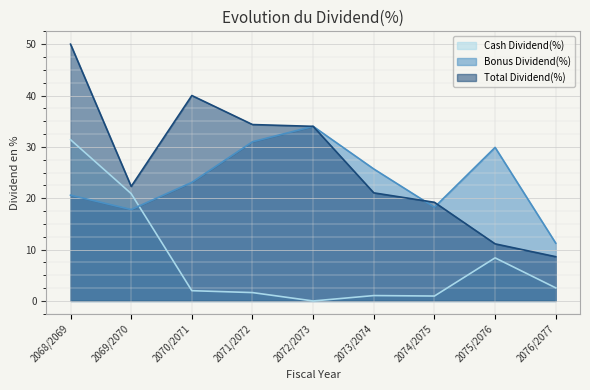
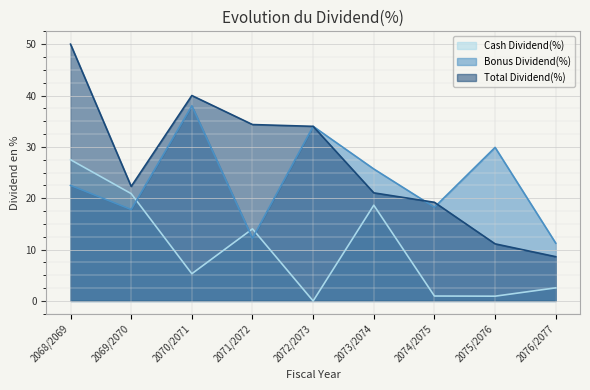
  {
    "Cash Dividend(%)": {
-     "2068/2069": 31,
+     "2068/2069": 28,
      "2069/2070": 21,
-     "2070/2071": 2,
-     "2071/2072": 2,
+     "2070/2071": 5,
+     "2071/2072": 14,
      "2072/2073": 0,
-     "2073/2074": 1,
+     "2073/2074": 19,
      "2074/2075": 1,
-     "2075/2076": 8,
+     "2075/2076": 1,
      "2076/2077": 3
    },
    "Bonus Dividend(%)": {
-     "2068/2069": 21,
+     "2068/2069": 23,
      "2069/2070": 18,
-     "2070/2071": 23,
-     "2071/2072": 31,
+     "2070/2071": 38,
+     "2071/2072": 12,
      "2073/2074": 26,
      "2074/2075": 18,
      "2075/2076": 30,
      "2076/2077": 11
    },
    "Total Dividend(%)": {
      "2068/2069": 50,
      "2069/2070": 22,
      "2070/2071": 40,
      "2071/2072": 34,
      "2073/2074": 21,
      "2074/2075": 19,
      "2075/2076": 11,
      "2076/2077": 9
    }
  }
